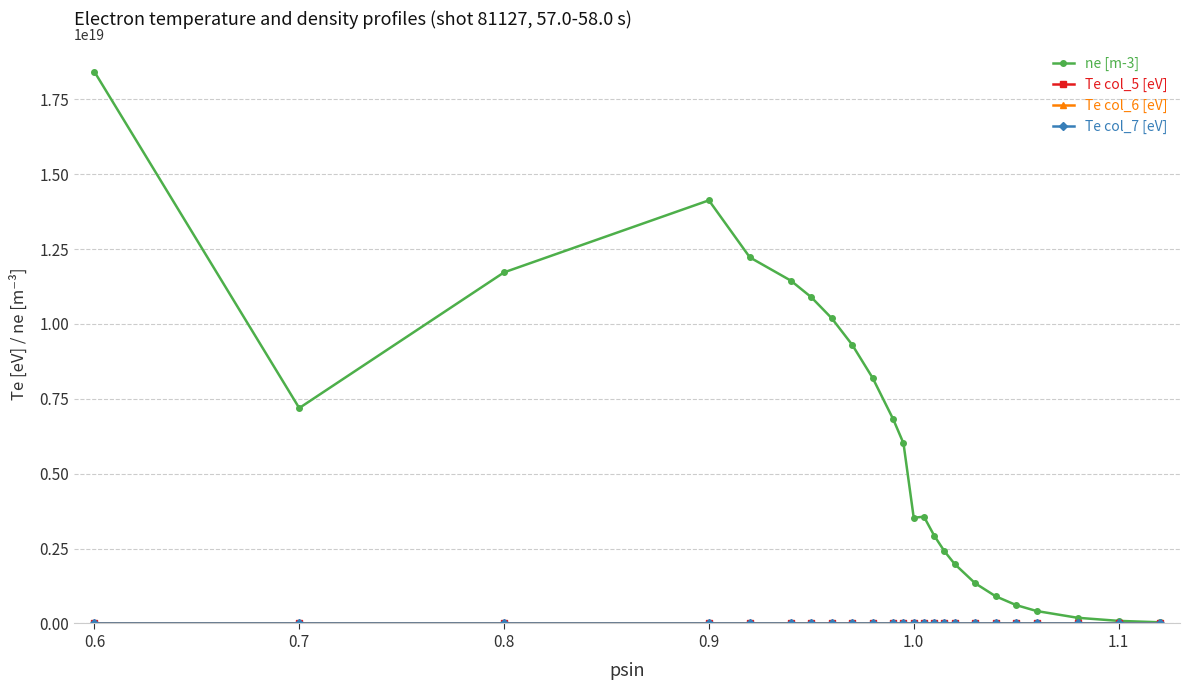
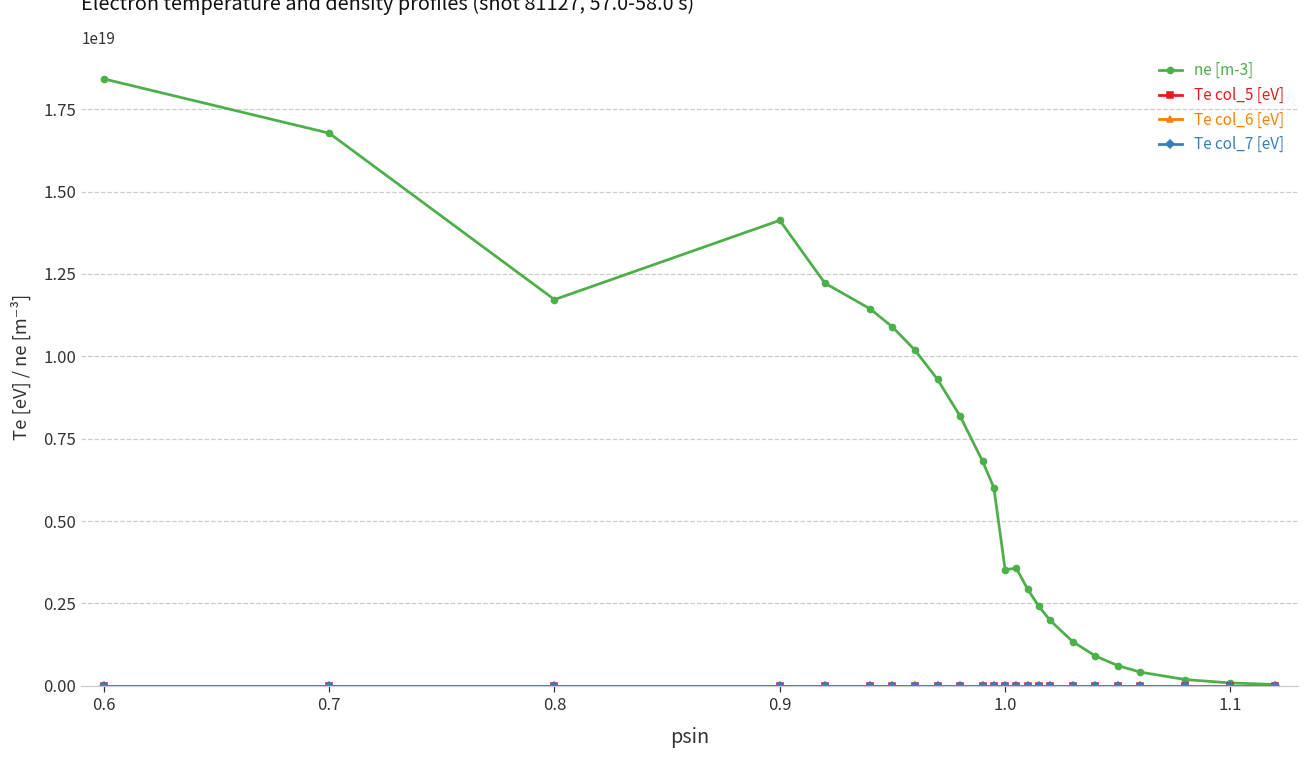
  {
    "ne [m-3]": {
      "0.6": 18400000000000000000,
-     "0.7": 7200000000000000000,
+     "0.7": 16800000000000000000,
      "0.8": 11700000000000000000,
      "0.9": 14100000000000000000,
      "1.0": 3500000000000000000,
      "1.1": 100000000000000000
    },
    "Te col_7 [eV]": {
      "0.6": 0,
      "0.7": 0,
      "0.8": 0,
      "0.9": 0,
      "1.0": 0,
      "1.1": 0
    }
  }
